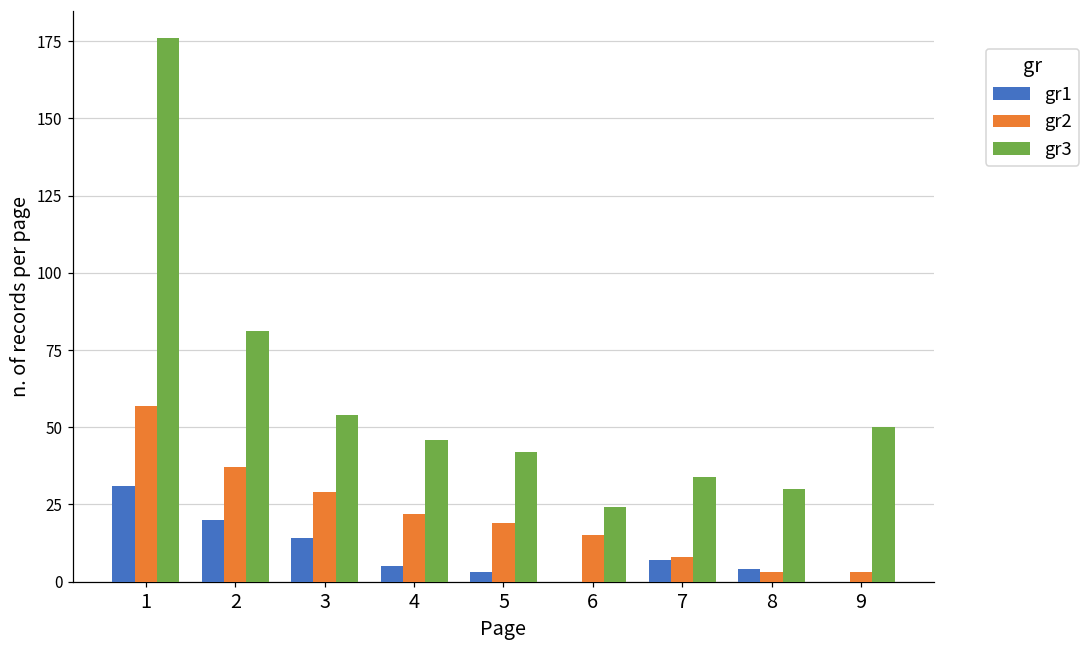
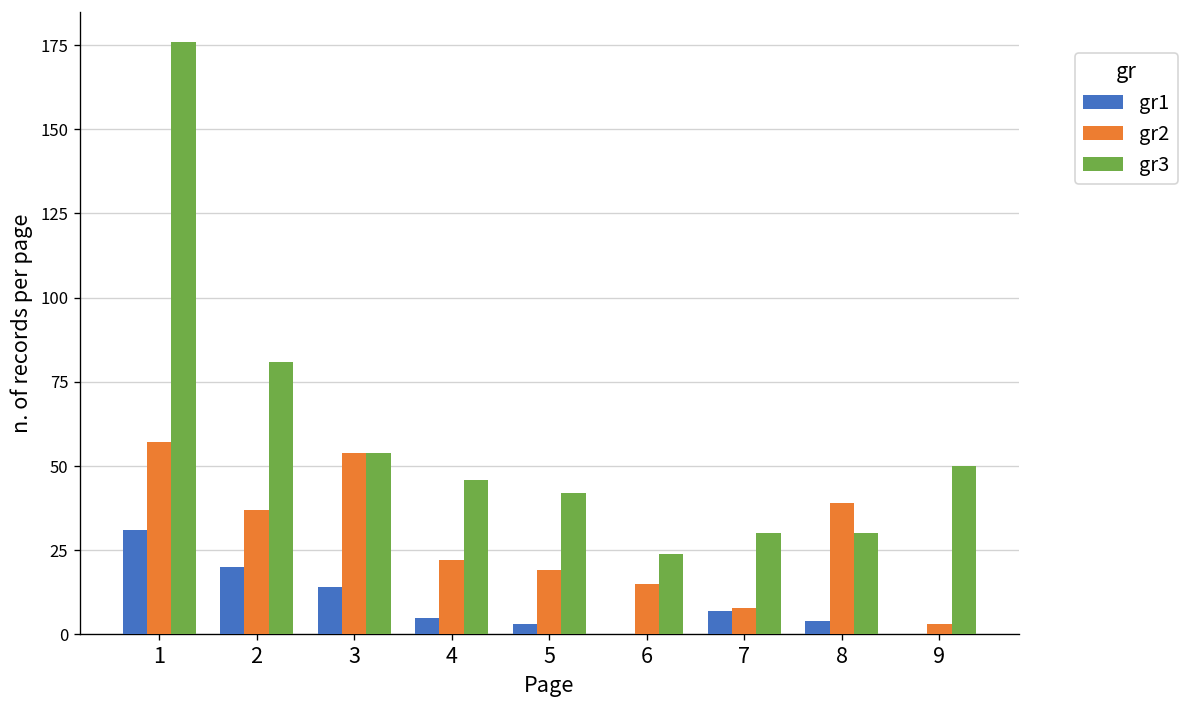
  {
    "gr1": {
      "1": 31,
      "2": 20,
      "3": 14,
      "4": 5,
      "5": 3,
      "6": 0,
      "7": 7,
      "8": 4,
      "9": 0
    },
    "gr2": {
      "1": 57,
      "2": 37,
-     "3": 29,
+     "3": 54,
      "4": 22,
      "5": 19,
      "6": 15,
      "7": 8,
-     "8": 3,
+     "8": 39,
      "9": 3
    },
    "gr3": {
      "1": 176,
      "2": 81,
      "3": 54,
      "4": 46,
      "5": 42,
      "6": 24,
-     "7": 34,
+     "7": 30,
      "8": 30,
      "9": 50
    }
  }
